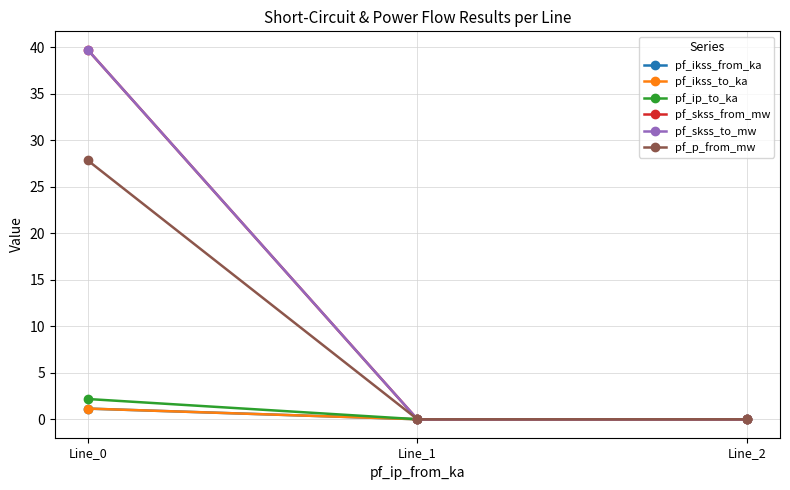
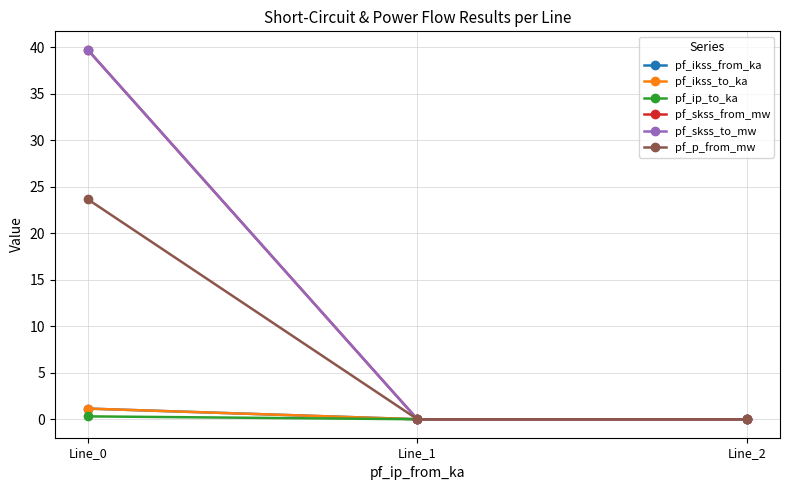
  {
    "pf_ikss_to_ka": {
      "Line_0": 1
    },
    "pf_ip_to_ka": {
-     "Line_0": 2
+     "Line_0": 0
    },
    "pf_skss_to_mw": {
      "Line_0": 40
    },
    "pf_p_from_mw": {
-     "Line_0": 28
+     "Line_0": 24
    }
  }
